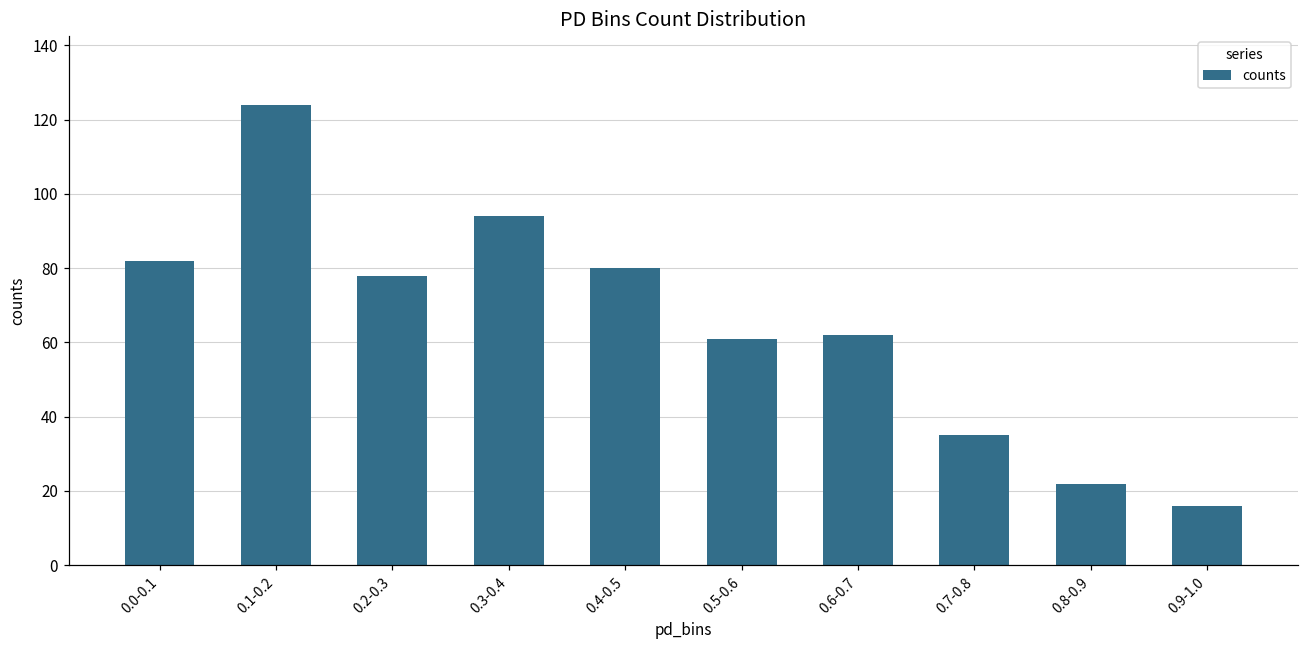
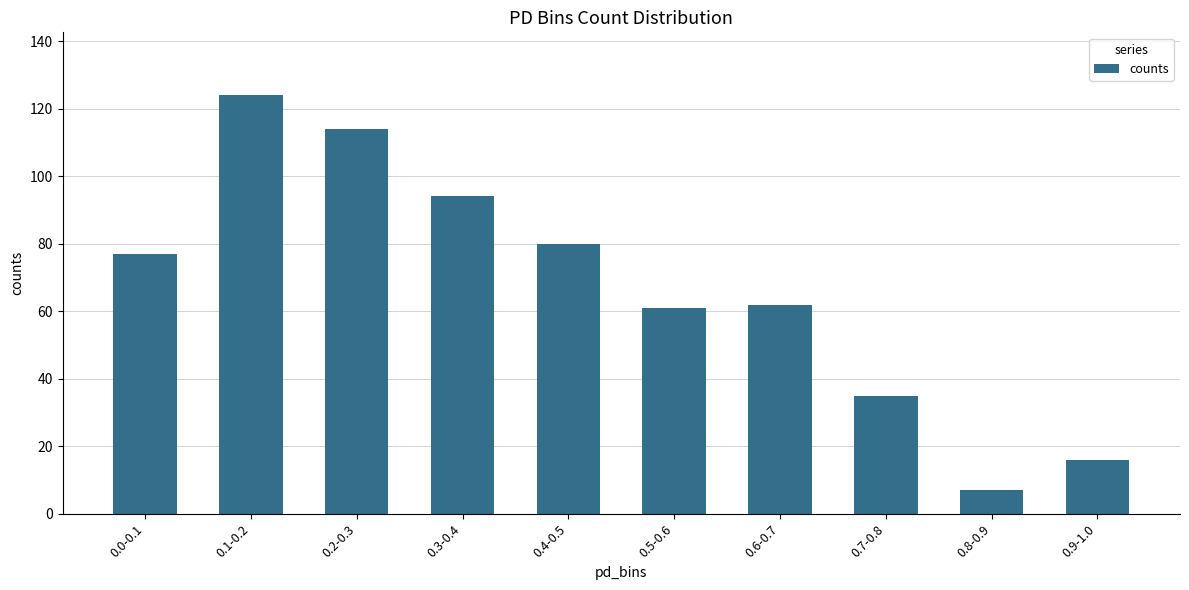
  {
-   "0.0-0.1": 82,
+   "0.0-0.1": 77,
    "0.1-0.2": 124,
-   "0.2-0.3": 78,
+   "0.2-0.3": 114,
    "0.3-0.4": 94,
    "0.4-0.5": 80,
    "0.5-0.6": 61,
    "0.6-0.7": 62,
    "0.7-0.8": 35,
-   "0.8-0.9": 22,
+   "0.8-0.9": 7,
    "0.9-1.0": 16
  }
